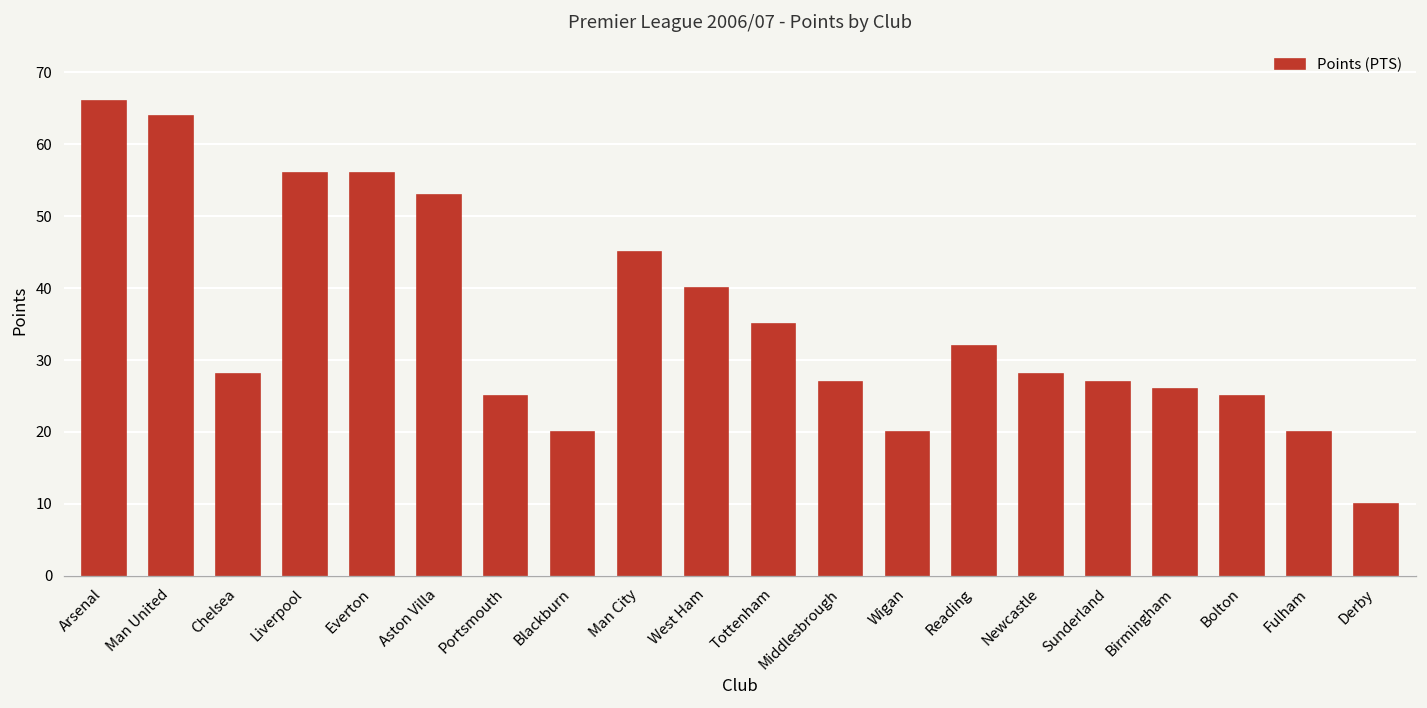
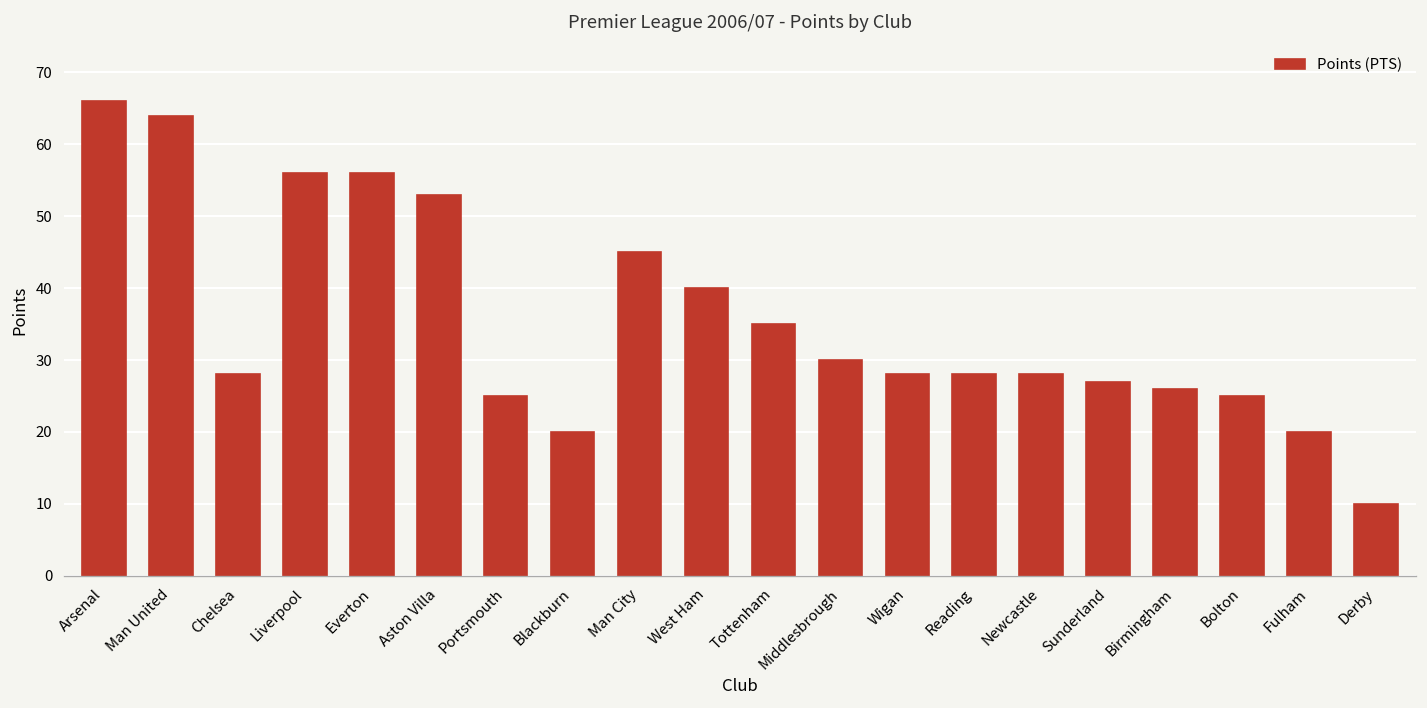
  {
    "Arsenal": 66,
    "Man United": 64,
    "Chelsea": 28,
    "Liverpool": 56,
    "Everton": 56,
    "Aston Villa": 53,
    "Portsmouth": 25,
    "Blackburn": 20,
    "Man City": 45,
    "West Ham": 40,
    "Tottenham": 35,
-   "Middlesbrough": 27,
-   "Wigan": 20,
-   "Reading": 32,
+   "Middlesbrough": 30,
+   "Wigan": 28,
+   "Reading": 28,
    "Newcastle": 28,
    "Sunderland": 27,
    "Birmingham": 26,
    "Bolton": 25,
    "Fulham": 20,
    "Derby": 10
  }
